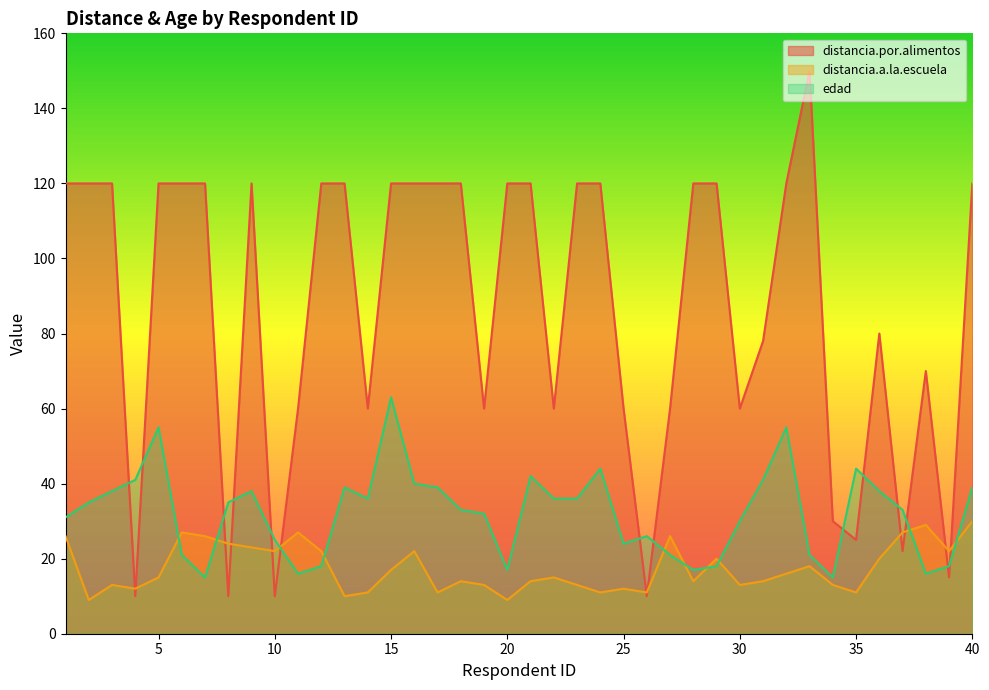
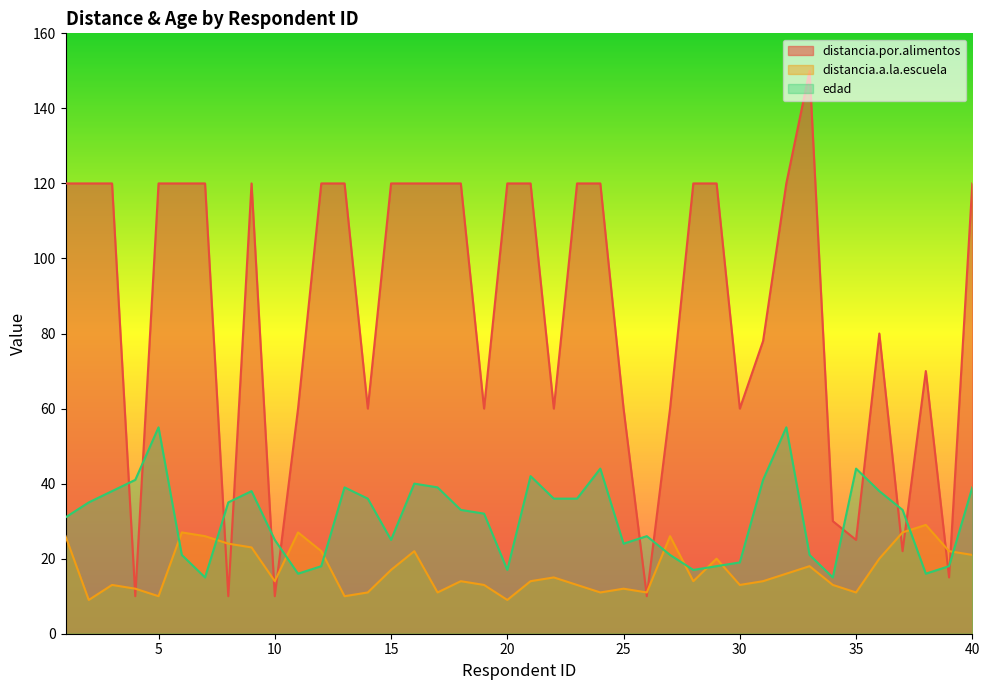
  {
    "distancia.por.alimentos": {
      "5": 120,
      "10": 10,
      "15": 120,
      "20": 120,
      "25": 60,
      "30": 60,
      "35": 25,
      "40": 120
    },
    "distancia.a.la.escuela": {
-     "5": 15,
-     "10": 22,
+     "5": 10,
+     "10": 14,
      "15": 17,
      "20": 9,
      "25": 12,
      "30": 13,
      "35": 11,
-     "40": 30
+     "40": 21
    },
    "edad": {
      "5": 55,
      "10": 25,
-     "15": 63,
+     "15": 25,
      "20": 17,
      "25": 24,
-     "30": 30,
+     "30": 19,
      "35": 44,
      "40": 39
    }
  }
